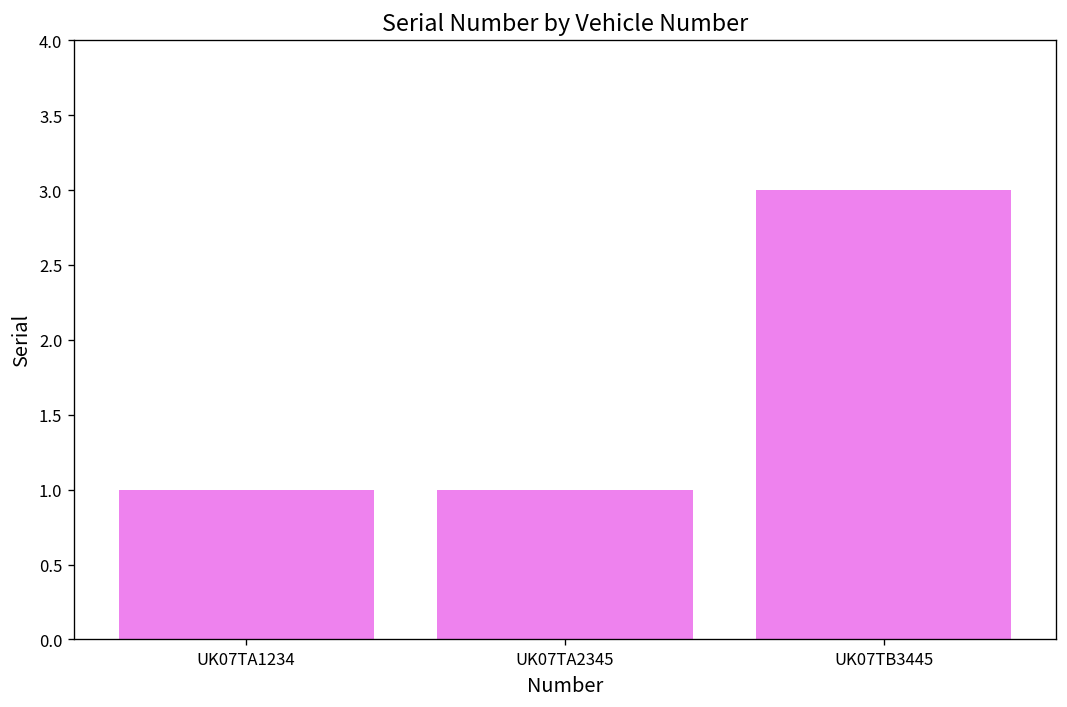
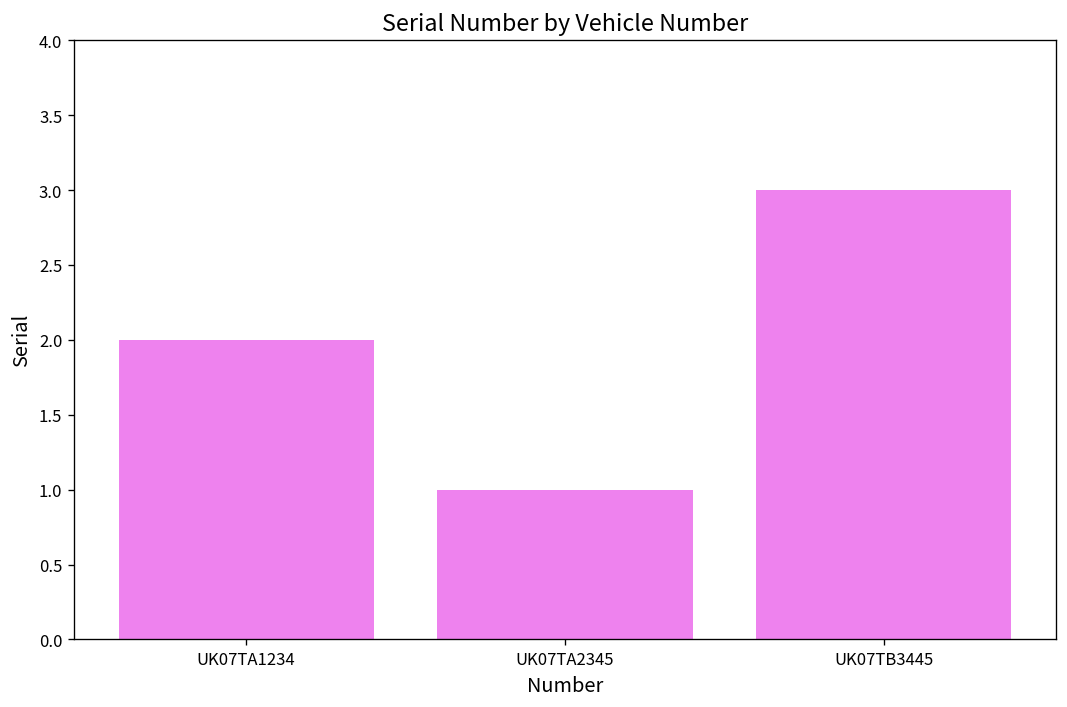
  {
-   "UK07TA1234": 1,
+   "UK07TA1234": 2,
    "UK07TA2345": 1,
    "UK07TB3445": 3
  }
